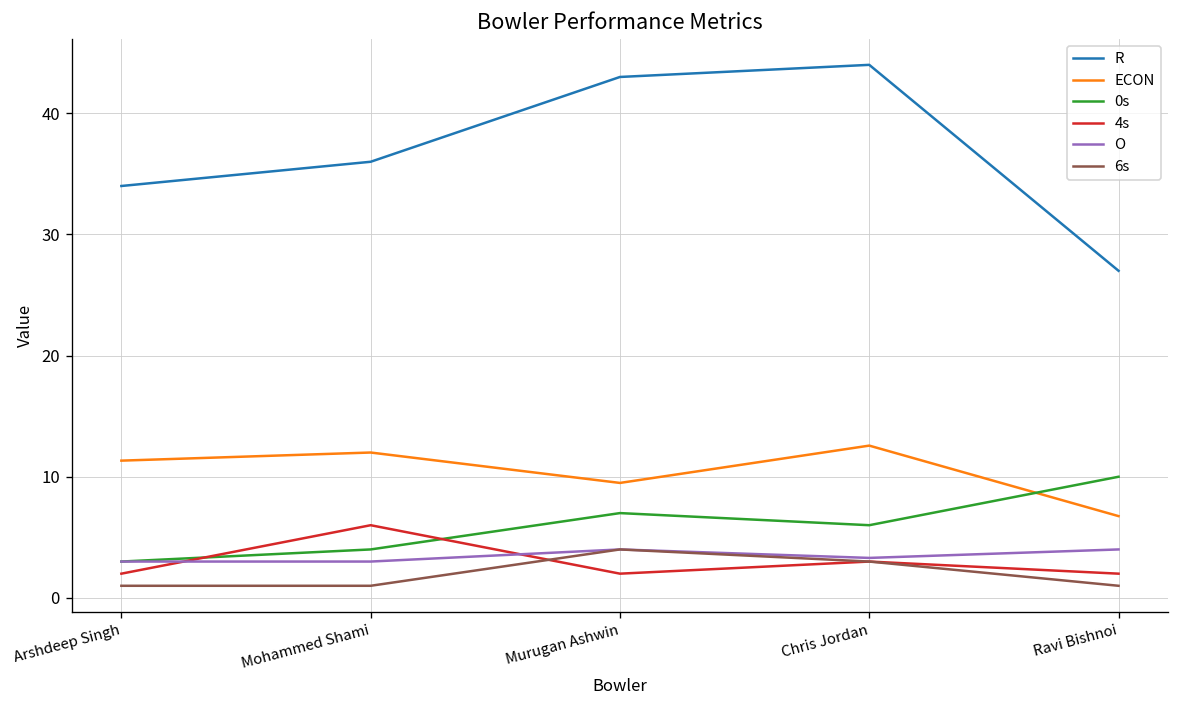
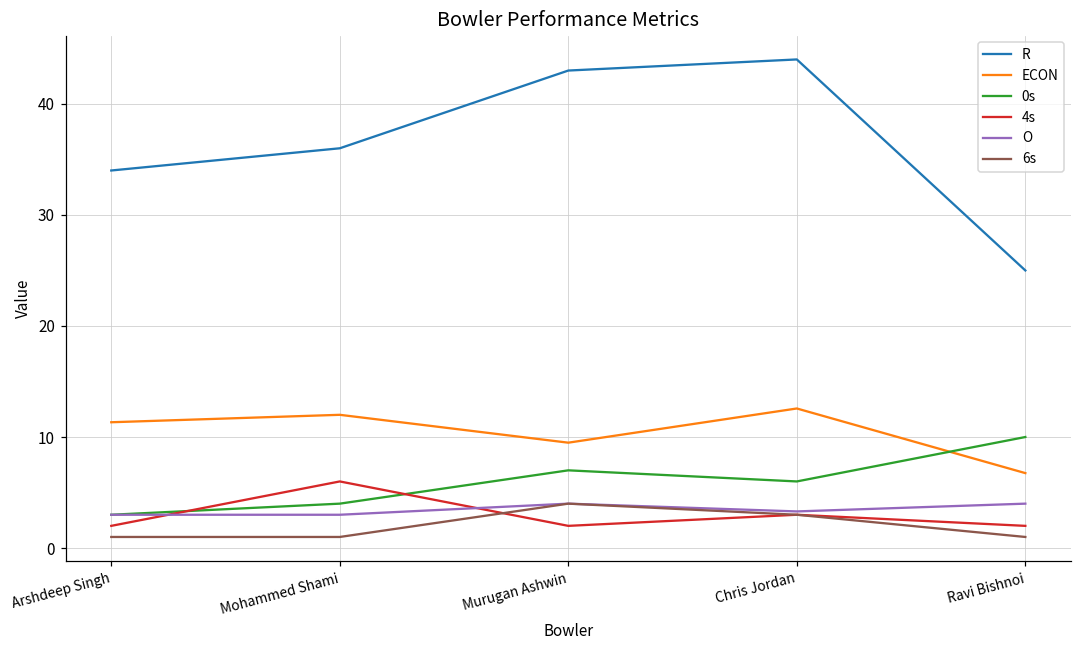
  {
    "R": {
      "Arshdeep Singh": 34,
      "Mohammed Shami": 36,
      "Murugan Ashwin": 43,
      "Chris Jordan": 44,
-     "Ravi Bishnoi": 27
+     "Ravi Bishnoi": 25
    },
    "ECON": {
      "Arshdeep Singh": 11.3,
      "Mohammed Shami": 12,
      "Murugan Ashwin": 9.5,
      "Chris Jordan": 12.6,
      "Ravi Bishnoi": 6.8
    },
    "0s": {
      "Mohammed Shami": 4,
      "Murugan Ashwin": 7,
      "Chris Jordan": 6,
      "Ravi Bishnoi": 10
    },
    "4s": {
      "Arshdeep Singh": 2,
      "Mohammed Shami": 6,
      "Murugan Ashwin": 2,
      "Ravi Bishnoi": 2
    },
    "O": {
      "Mohammed Shami": 3,
      "Chris Jordan": 3.3,
      "Ravi Bishnoi": 4
    },
    "6s": {
      "Arshdeep Singh": 1,
      "Mohammed Shami": 1,
      "Ravi Bishnoi": 1
    }
  }
